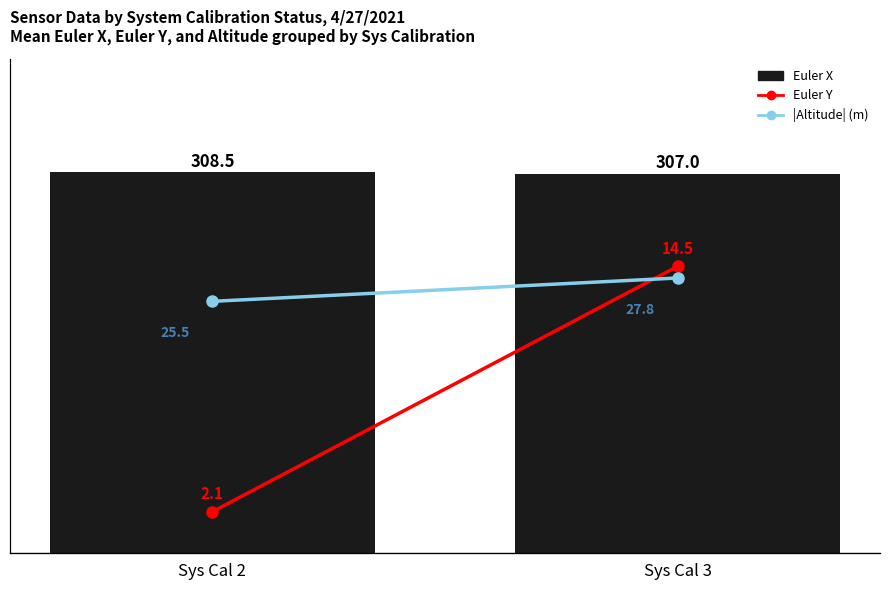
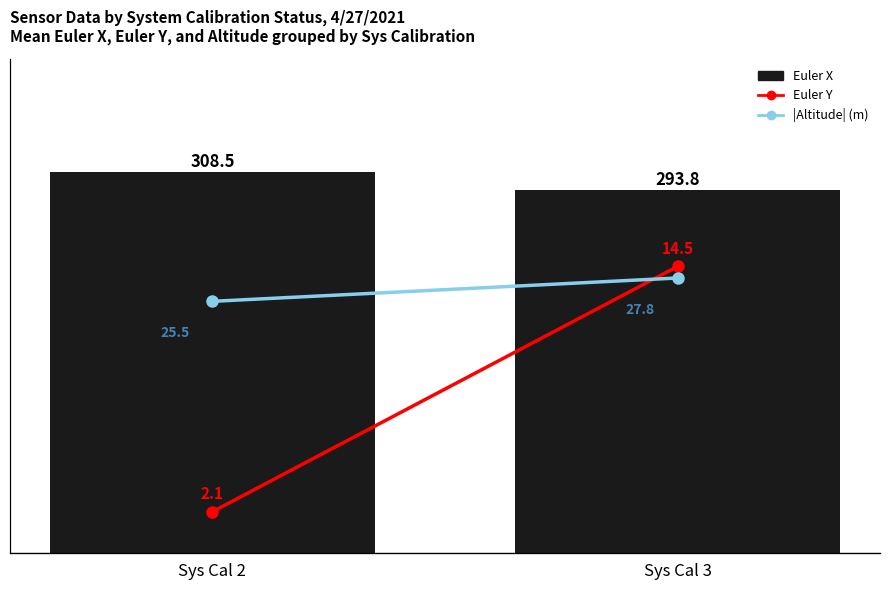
  {
    "Euler X": {
      "Sys Cal 2": 308.5,
-     "Sys Cal 3": 307.0
+     "Sys Cal 3": 293.8
    },
    "Euler Y": {
      "Sys Cal 2": 2.1,
      "Sys Cal 3": 14.5
    }
  }
